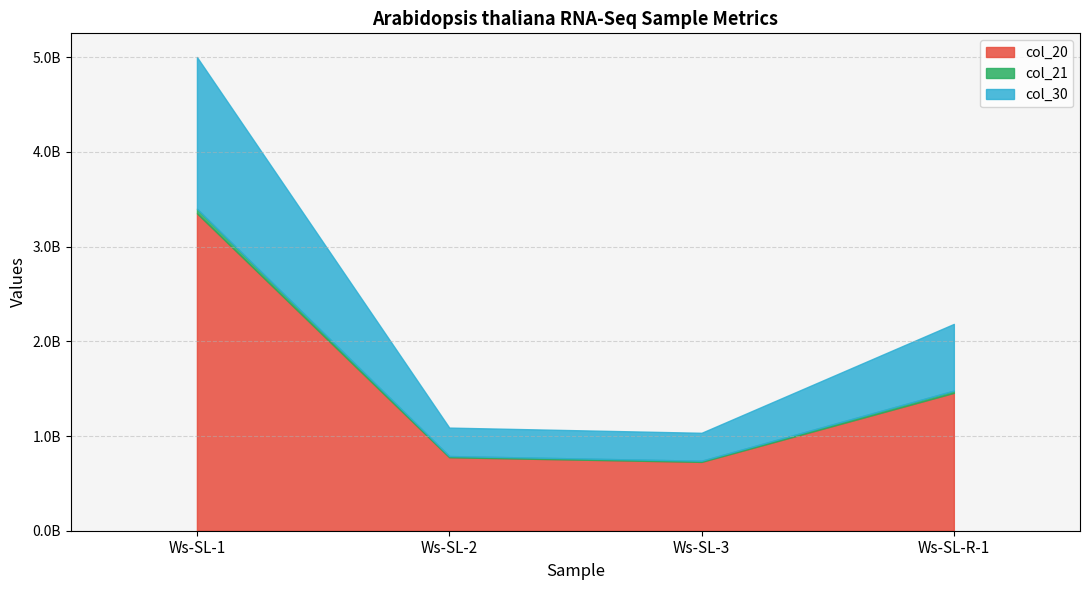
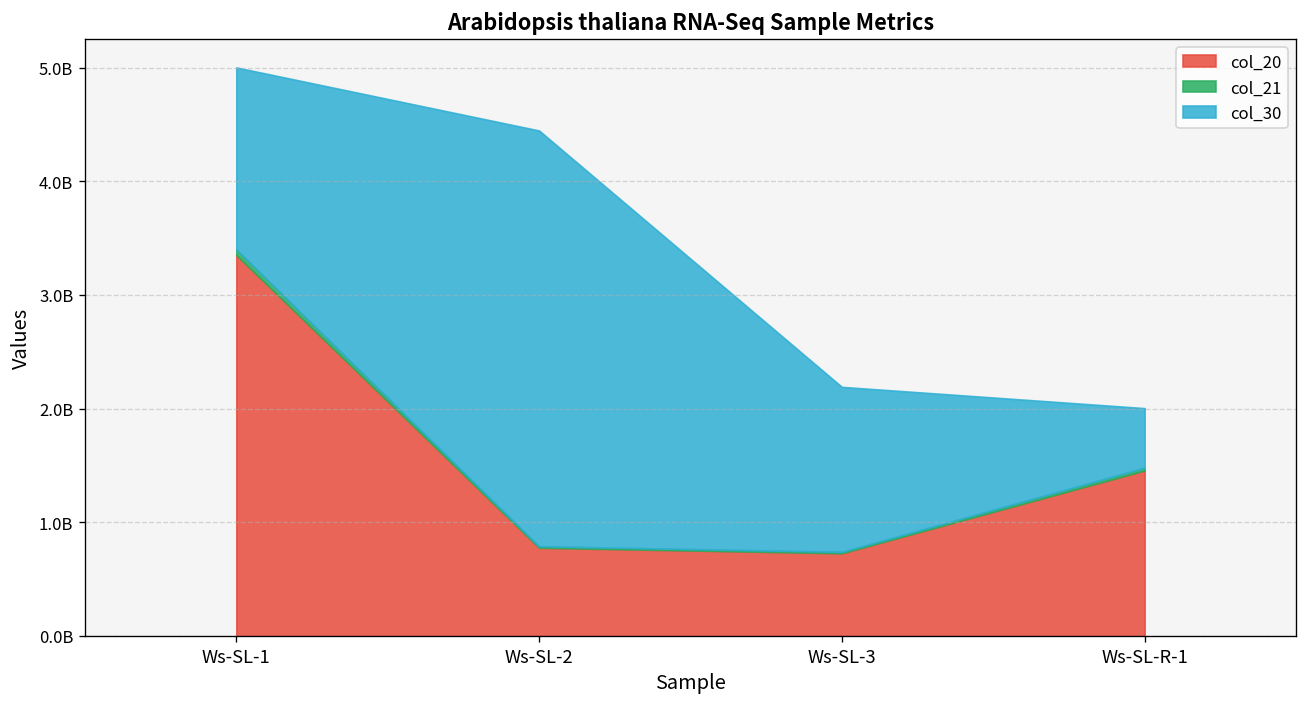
  {
    "col_20": {
      "Ws-SL-1": 3400000000
    },
    "col_21": {
      "Ws-SL-1": 0
    },
    "col_30": {
      "Ws-SL-1": 1600000000,
-     "Ws-SL-2": 300000000,
-     "Ws-SL-3": 300000000,
-     "Ws-SL-R-1": 700000000
+     "Ws-SL-2": 3700000000,
+     "Ws-SL-3": 1500000000,
+     "Ws-SL-R-1": 500000000
    }
  }
